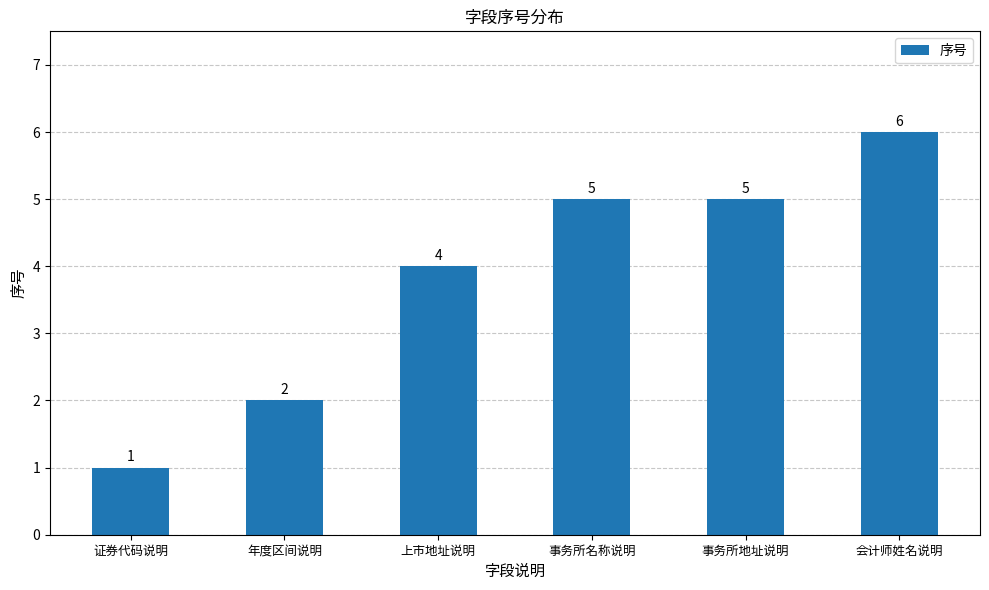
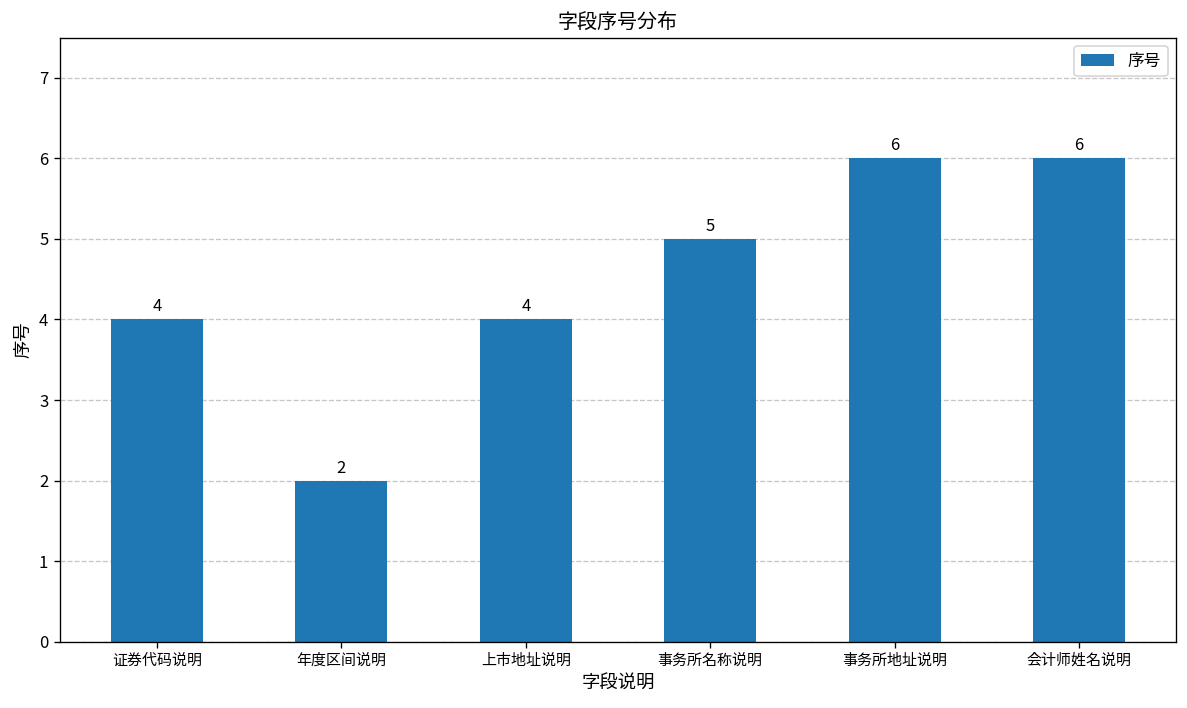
  {
-   "证券代码说明": 1,
+   "证券代码说明": 4,
    "年度区间说明": 2,
    "上市地址说明": 4,
    "事务所名称说明": 5,
-   "事务所地址说明": 5,
+   "事务所地址说明": 6,
    "会计师姓名说明": 6
  }
